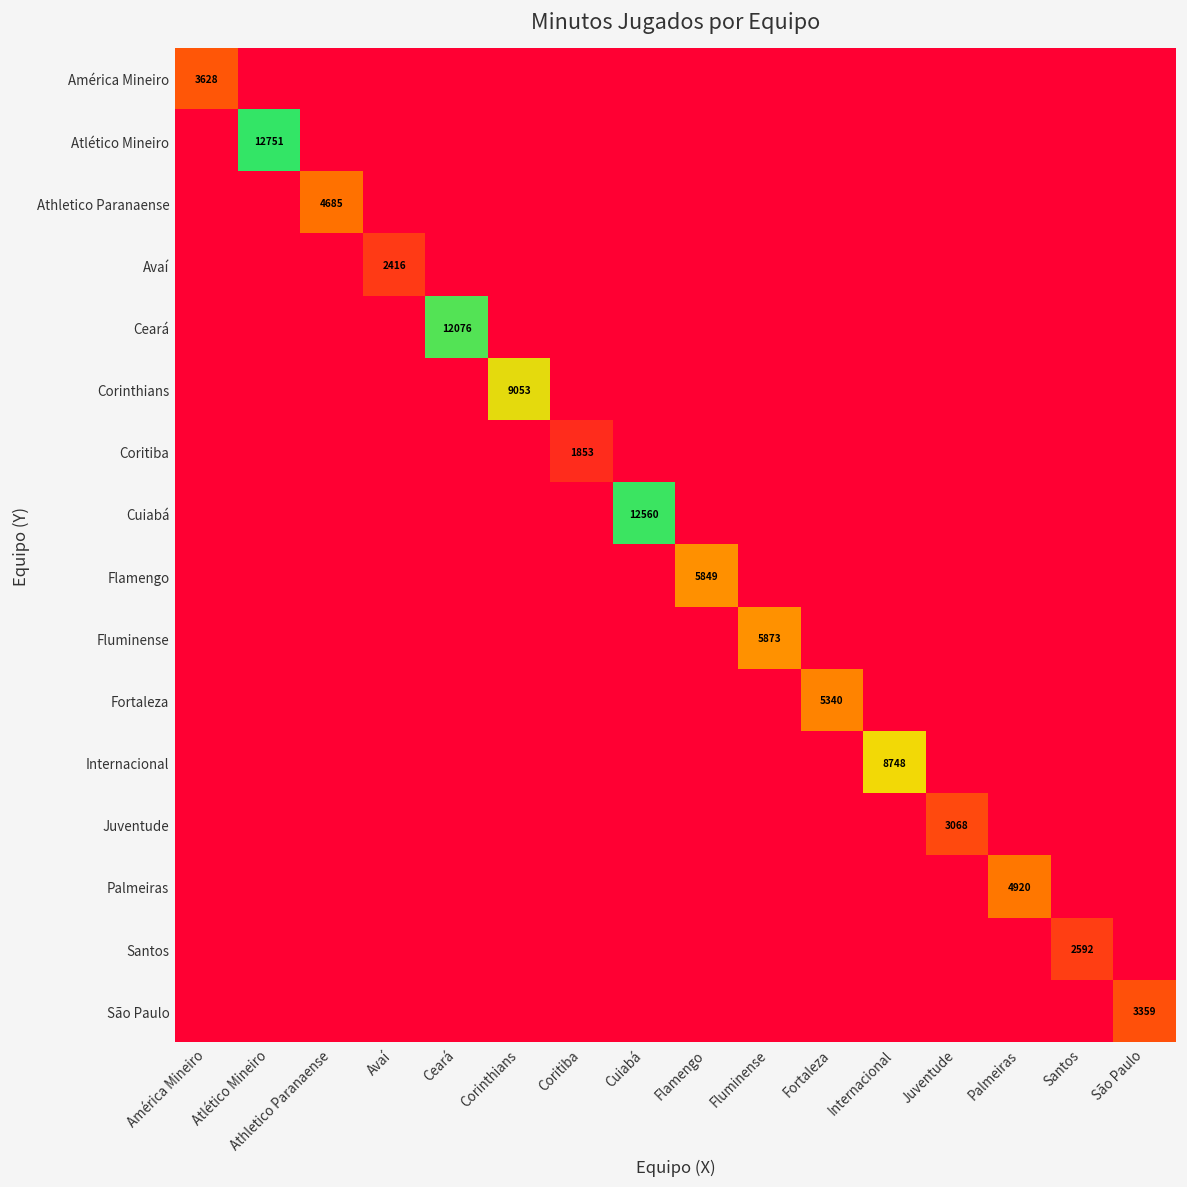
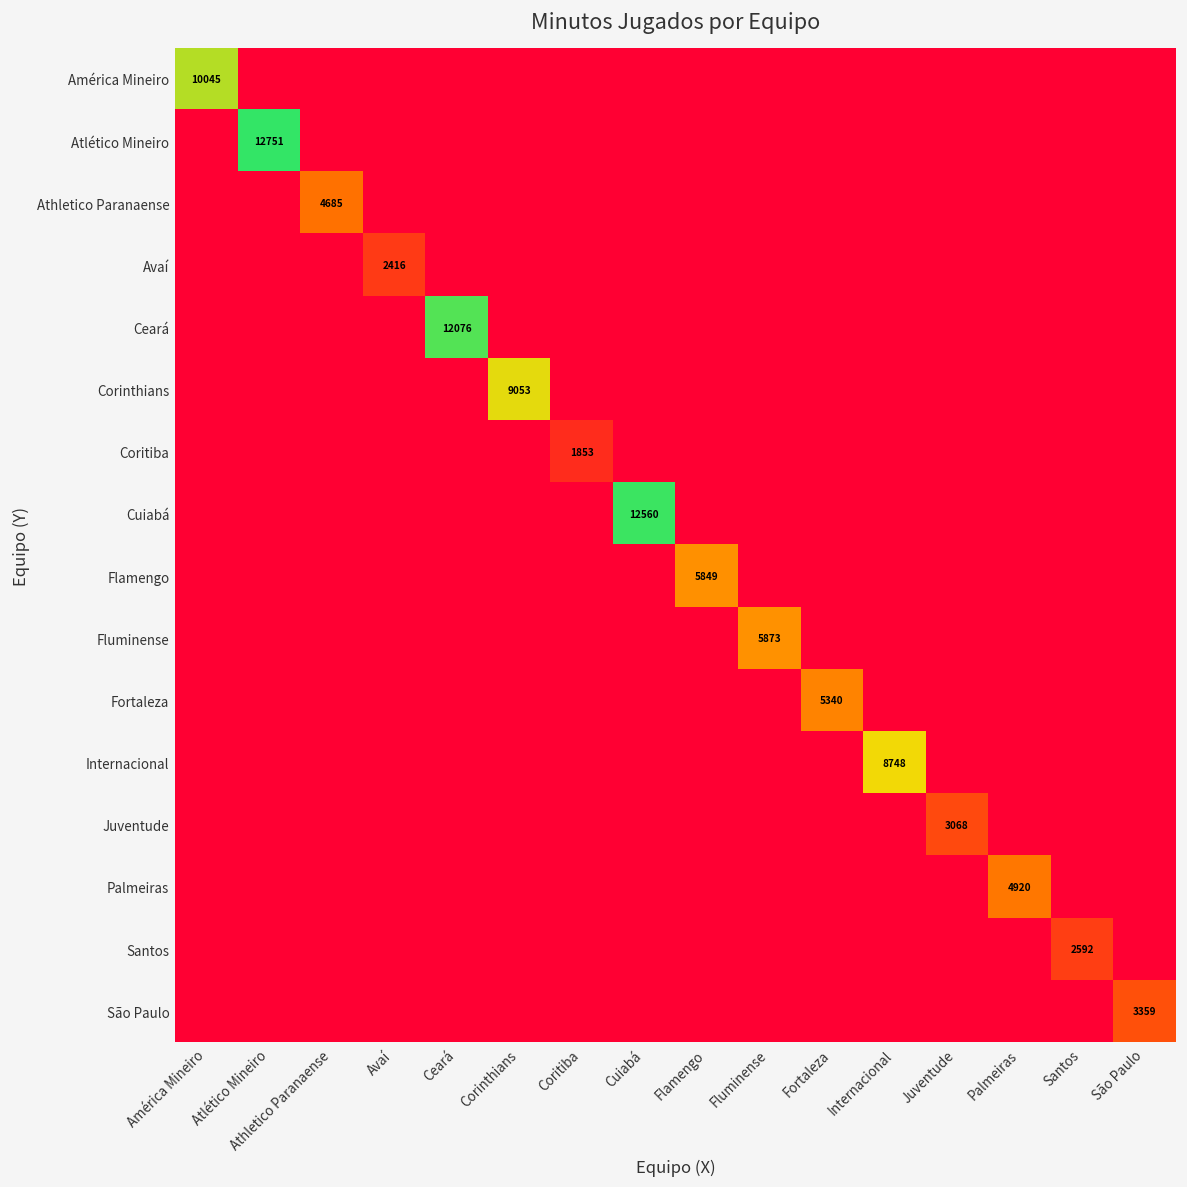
  {
    "América Mineiro": {
-     "América Mineiro": 3628
+     "América Mineiro": 10045
    },
    "Atlético Mineiro": {
      "Atlético Mineiro": 12751
    },
    "Athletico Paranaense": {
      "Athletico Paranaense": 4685
    },
    "Avaí": {
      "Avaí": 2416
    },
    "Ceará": {
      "Ceará": 12076
    },
    "Corinthians": {
      "Corinthians": 9053
    },
    "Coritiba": {
      "Coritiba": 1853
    },
    "Cuiabá": {
      "Cuiabá": 12560
    },
    "Flamengo": {
      "Flamengo": 5849
    },
    "Fluminense": {
      "Fluminense": 5873
    },
    "Fortaleza": {
      "Fortaleza": 5340
    },
    "Internacional": {
      "Internacional": 8748
    },
    "Juventude": {
      "Juventude": 3068
    },
    "Palmeiras": {
      "Palmeiras": 4920
    },
    "Santos": {
      "Santos": 2592
    },
    "São Paulo": {
      "São Paulo": 3359
    }
  }
